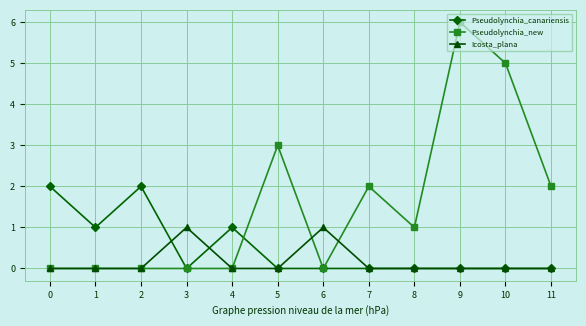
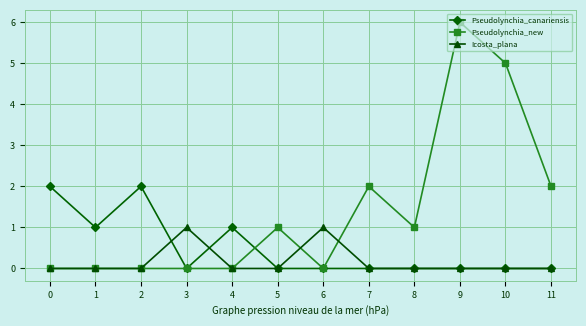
  {
    "Pseudolynchia_new": {
-     "5": 3,
+     "5": 1,
      "7": 2,
      "8": 1,
      "10": 5,
      "11": 2
    }
  }
